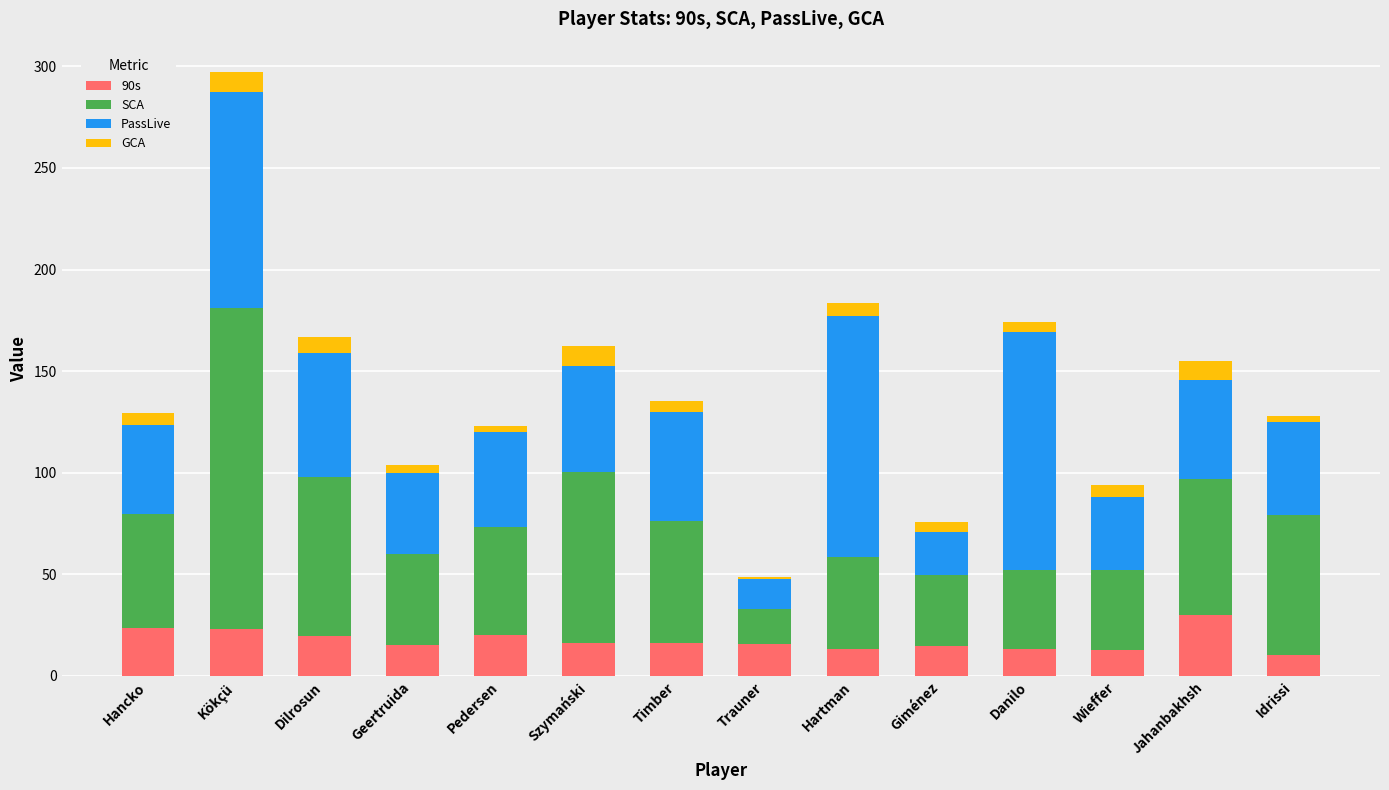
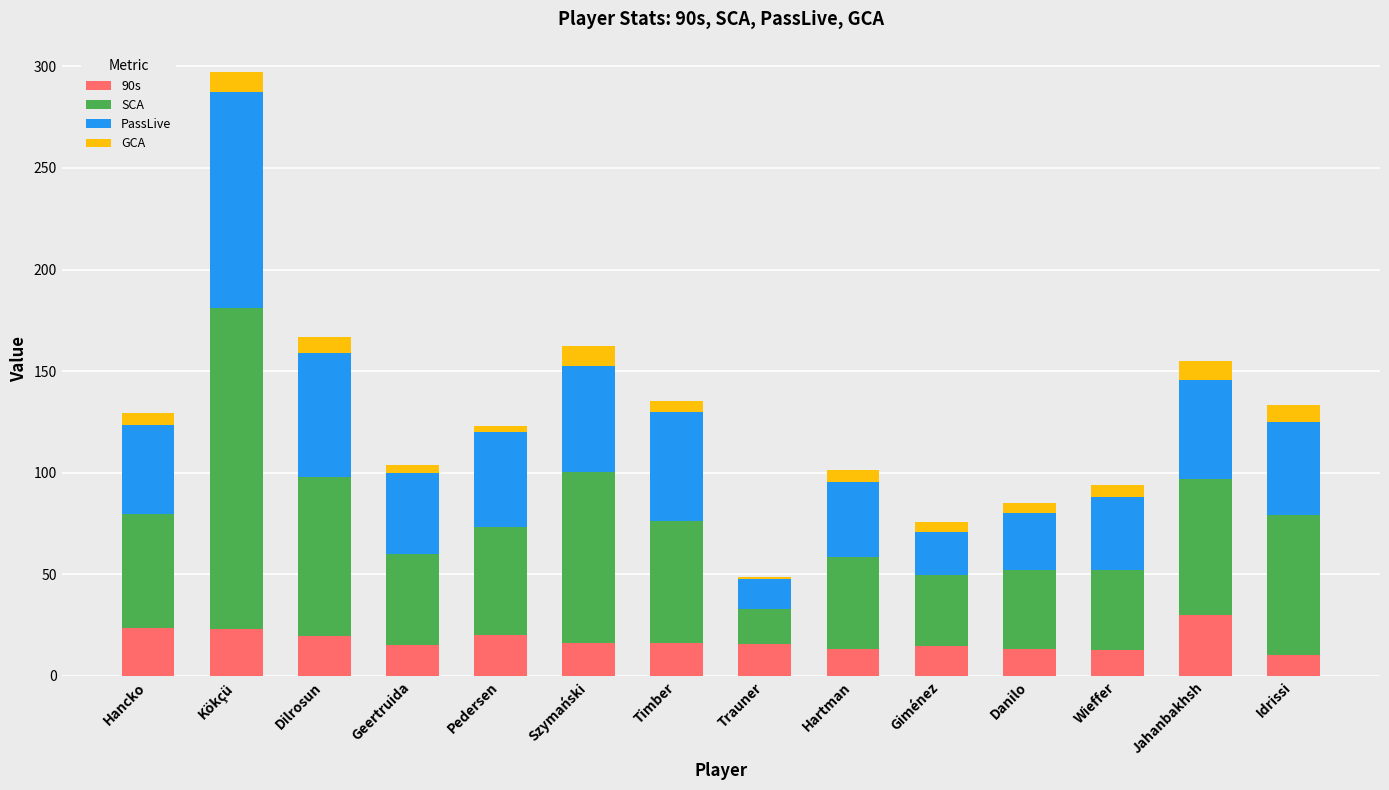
  {
    "90s": {
      "Hancko": 24,
      "Kökçü": 23,
      "Dilrosun": 20,
      "Geertruida": 15,
      "Pedersen": 20,
      "Szymański": 16,
      "Timber": 16,
      "Trauner": 16,
      "Hartman": 13,
      "Giménez": 15,
      "Danilo": 13,
      "Wieffer": 13,
      "Jahanbakhsh": 30,
      "Idrissi": 10
    },
    "SCA": {
      "Hancko": 56,
      "Kökçü": 158,
      "Dilrosun": 78,
      "Geertruida": 45,
      "Pedersen": 53,
      "Szymański": 84,
      "Timber": 60,
      "Trauner": 17,
      "Hartman": 45,
      "Giménez": 35,
      "Danilo": 39,
      "Wieffer": 39,
      "Jahanbakhsh": 67,
      "Idrissi": 69
    },
    "PassLive": {
      "Hancko": 44,
      "Kökçü": 106,
      "Dilrosun": 61,
      "Geertruida": 40,
      "Pedersen": 47,
      "Szymański": 52,
      "Timber": 54,
      "Trauner": 15,
-     "Hartman": 119,
+     "Hartman": 37,
      "Giménez": 21,
-     "Danilo": 117,
+     "Danilo": 28,
      "Wieffer": 36,
      "Jahanbakhsh": 49,
      "Idrissi": 46
    },
    "GCA": {
      "Hancko": 6,
      "Kökçü": 10,
      "Dilrosun": 8,
      "Geertruida": 4,
      "Pedersen": 3,
      "Szymański": 10,
      "Timber": 5,
      "Hartman": 6,
      "Giménez": 5,
      "Danilo": 5,
      "Wieffer": 6,
      "Jahanbakhsh": 9,
-     "Idrissi": 3
+     "Idrissi": 8
    }
  }
